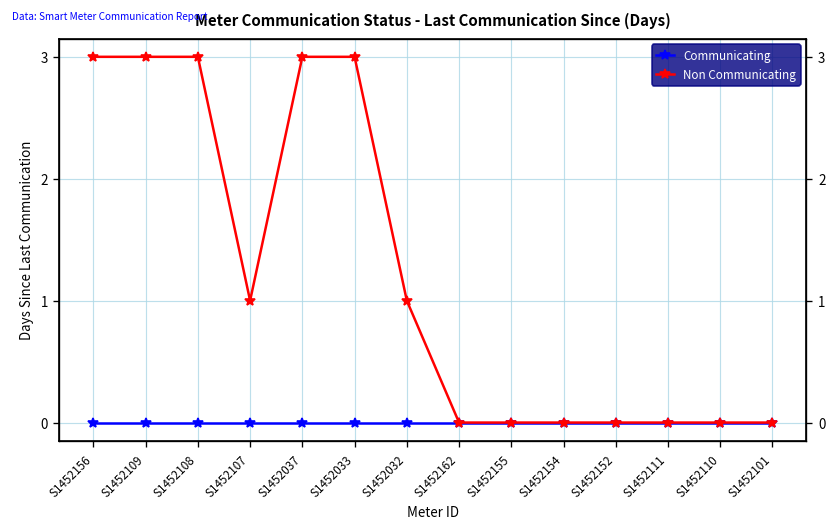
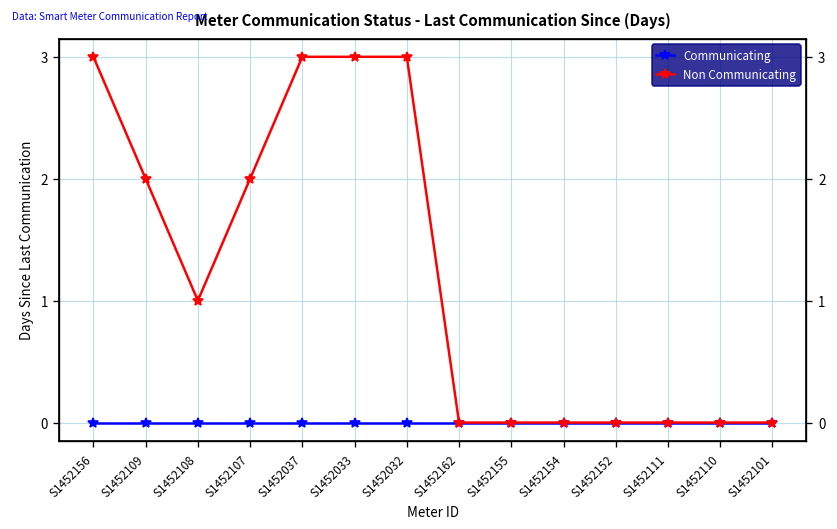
  {
    "Communicating": {
      "S1452156": 0,
      "S1452109": 0,
      "S1452108": 0,
      "S1452107": 0,
      "S1452037": 0,
      "S1452033": 0,
      "S1452032": 0
    },
    "Non Communicating": {
      "S1452156": 3,
-     "S1452109": 3,
-     "S1452108": 3,
-     "S1452107": 1,
+     "S1452109": 2,
+     "S1452108": 1,
+     "S1452107": 2,
      "S1452037": 3,
      "S1452033": 3,
-     "S1452032": 1
+     "S1452032": 3
    }
  }
